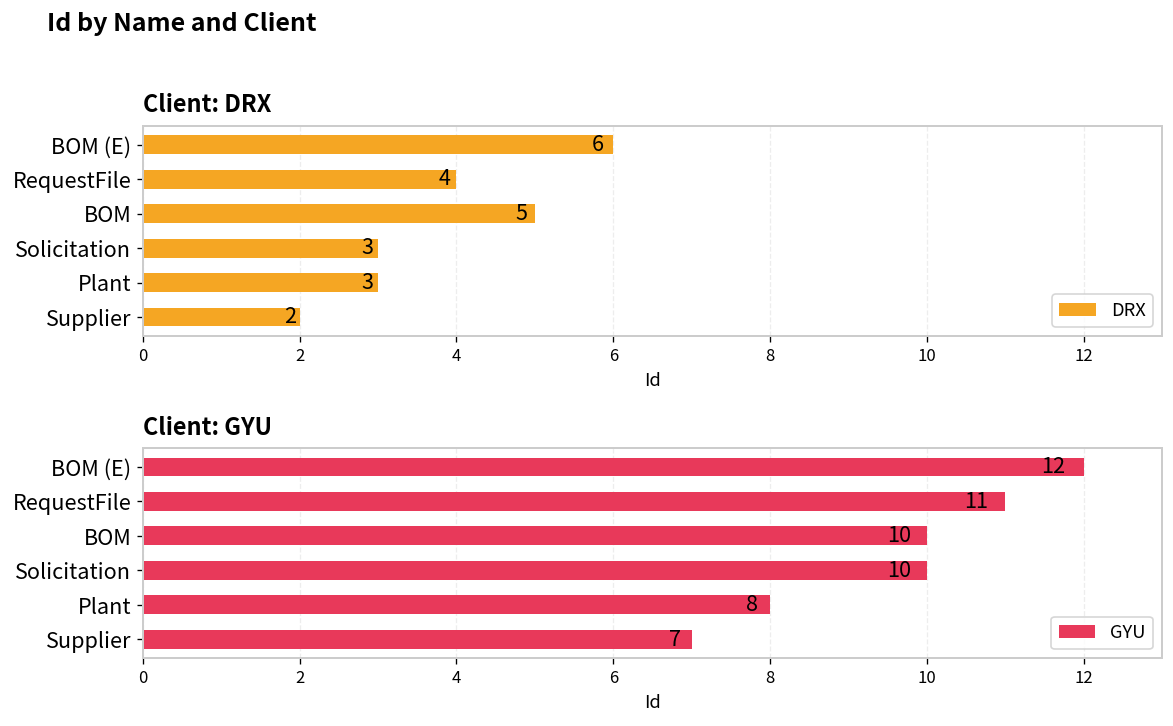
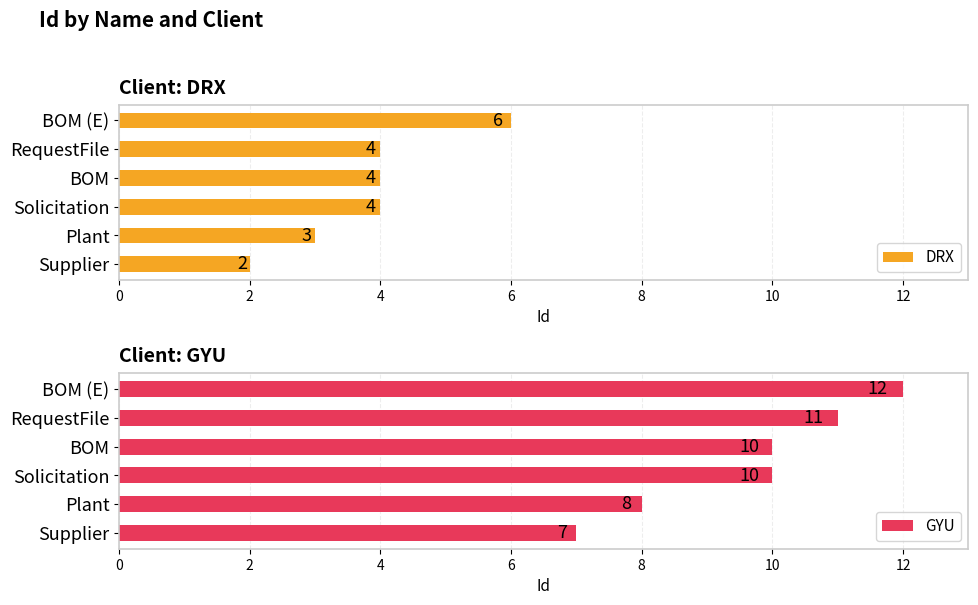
  {
    "Client: DRX": {
      "BOM (E)": 6,
      "RequestFile": 4,
-     "BOM": 5,
-     "Solicitation": 3,
+     "BOM": 4,
+     "Solicitation": 4,
      "Plant": 3,
      "Supplier": 2
    },
    "Client: GYU": {
      "BOM (E)": 12,
      "RequestFile": 11,
      "BOM": 10,
      "Solicitation": 10,
      "Plant": 8,
      "Supplier": 7
    }
  }
